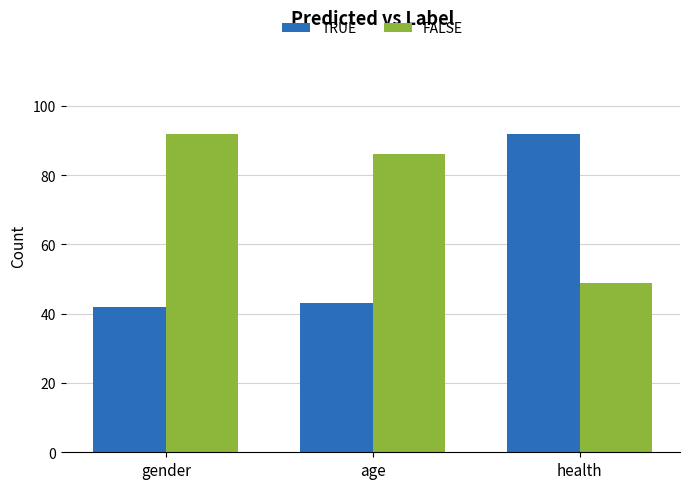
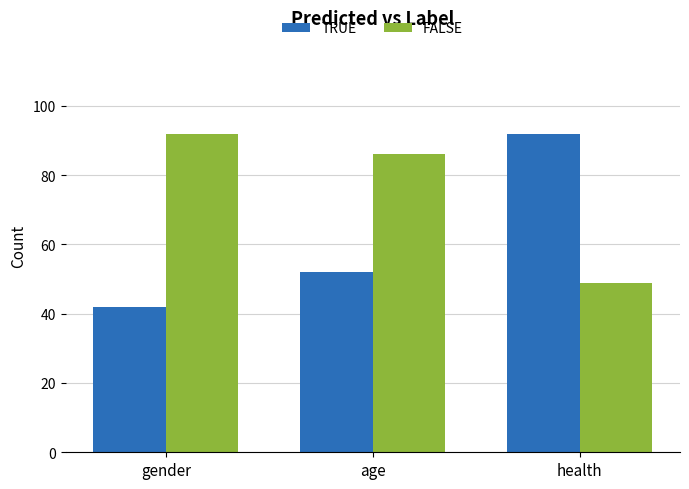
  {
    "TRUE": {
      "gender": 42,
-     "age": 43,
+     "age": 52,
      "health": 92
    },
    "FALSE": {
      "gender": 92,
      "age": 86,
      "health": 49
    }
  }
